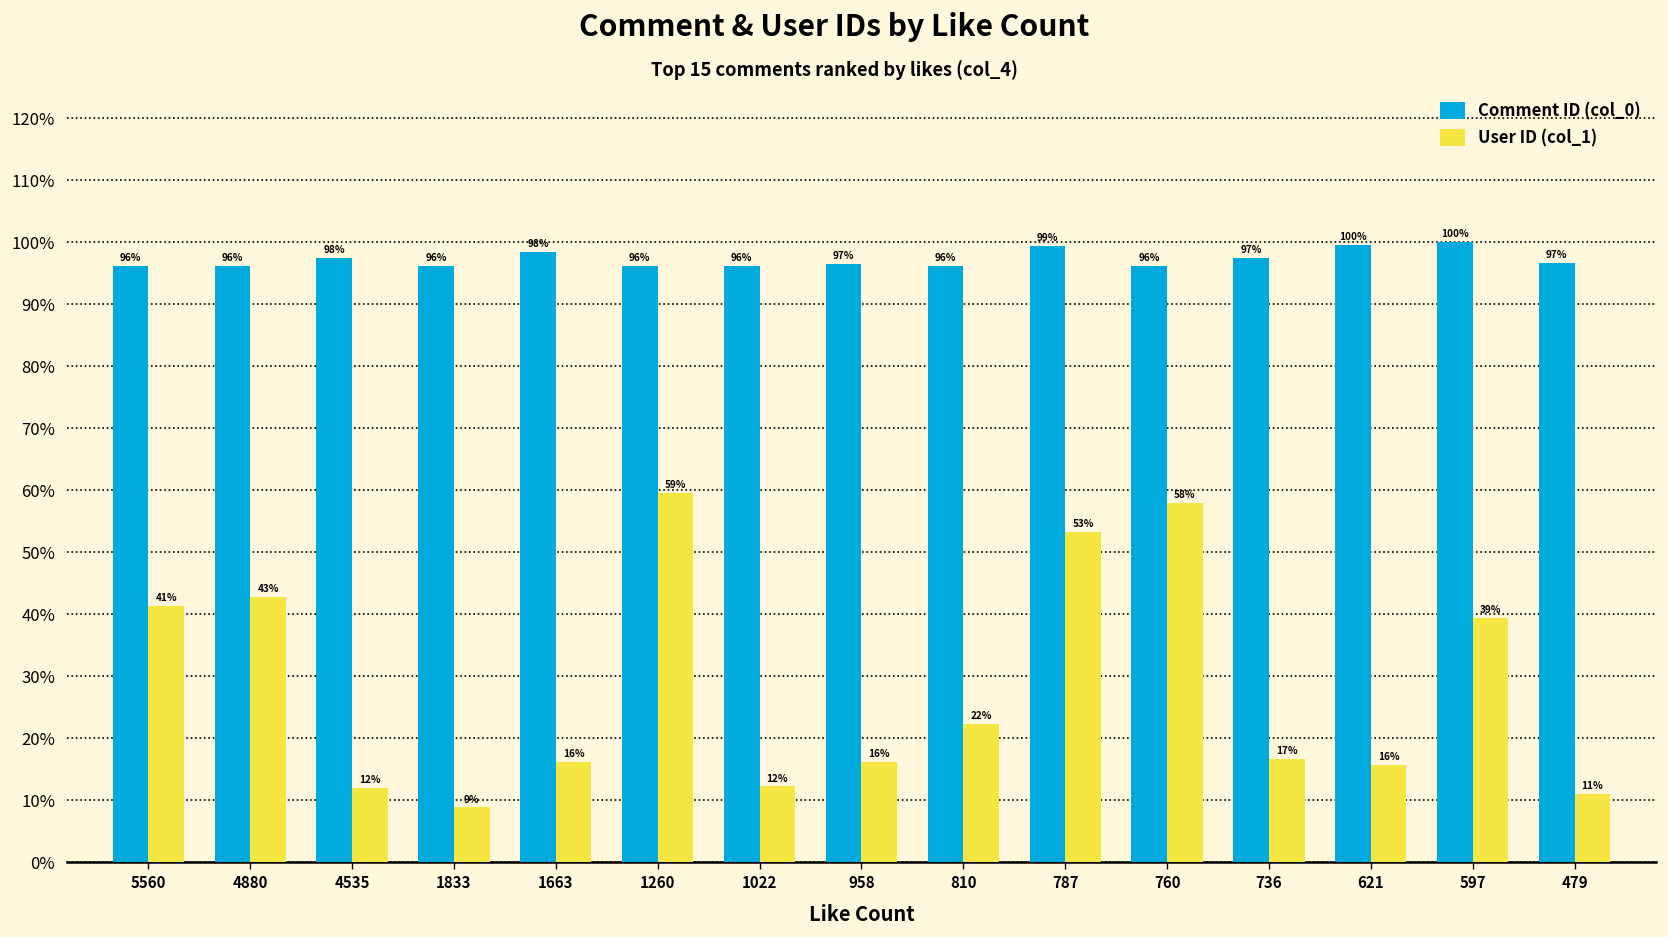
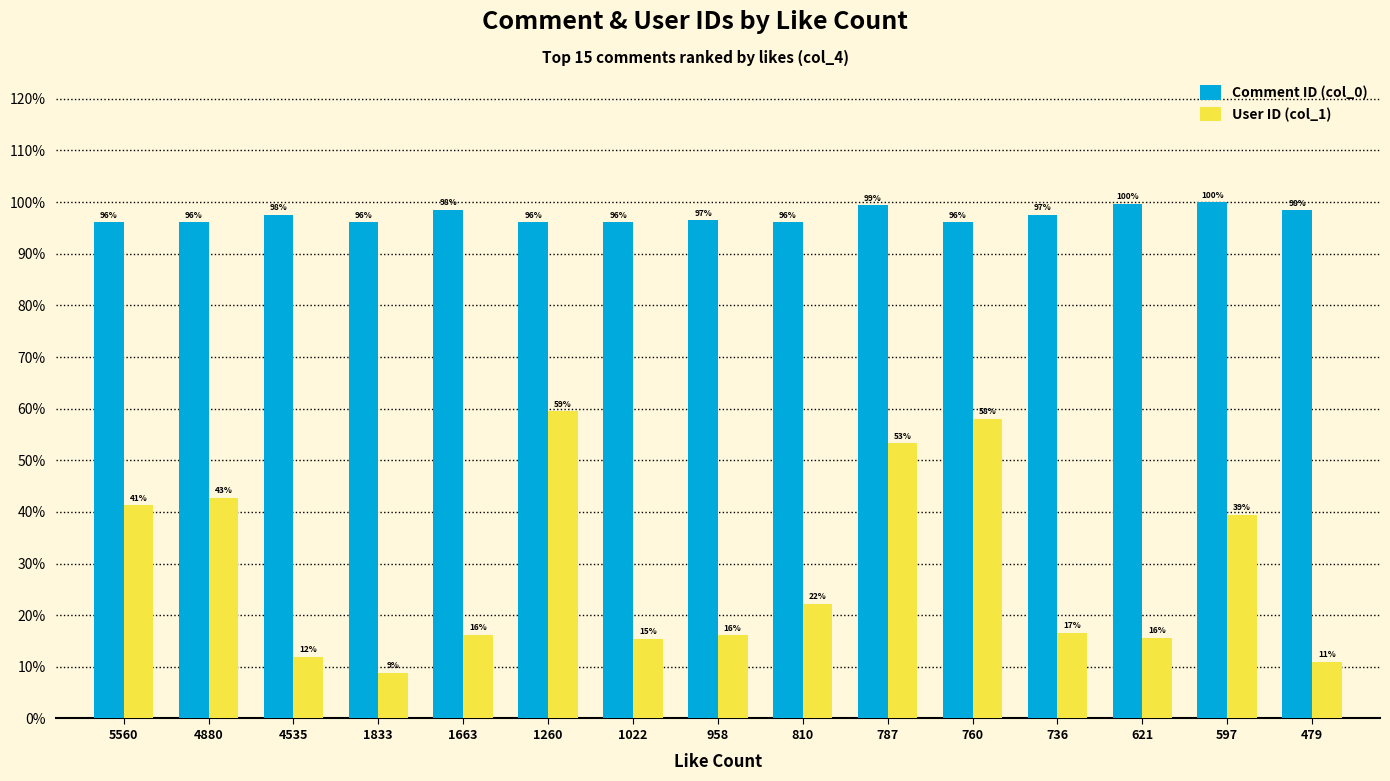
  {
    "Comment ID (col_0)": {
      "5560": "96%",
      "4880": "96%",
      "4535": "98%",
      "1833": "96%",
      "1663": "98%",
      "1260": "96%",
      "1022": "96%",
      "958": "97%",
      "810": "96%",
      "787": "99%",
      "760": "96%",
      "736": "97%",
      "621": "100%",
      "597": "100%",
-     "479": "97%"
+     "479": "98%"
    },
    "User ID (col_1)": {
      "5560": "41%",
      "4880": "43%",
      "4535": "12%",
      "1833": "9%",
      "1663": "16%",
      "1260": "59%",
-     "1022": "12%",
+     "1022": "15%",
      "958": "16%",
      "810": "22%",
      "787": "53%",
      "760": "58%",
      "736": "17%",
      "621": "16%",
      "597": "39%",
      "479": "11%"
    }
  }
